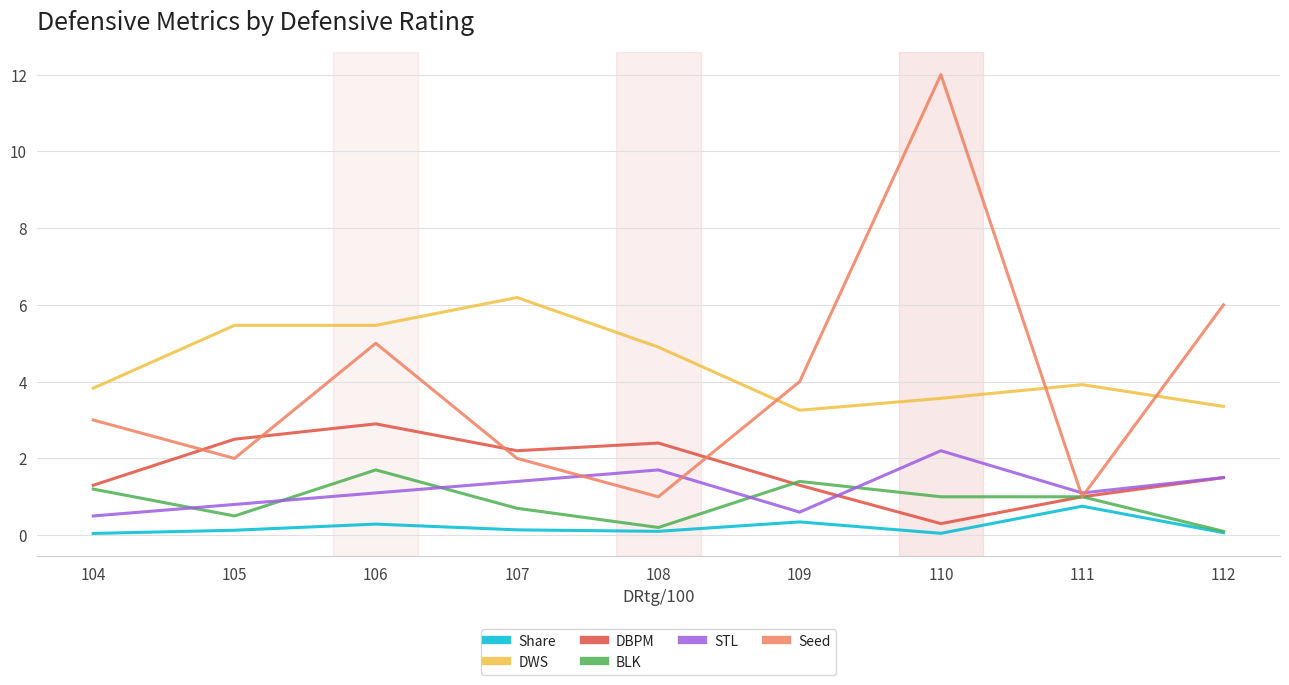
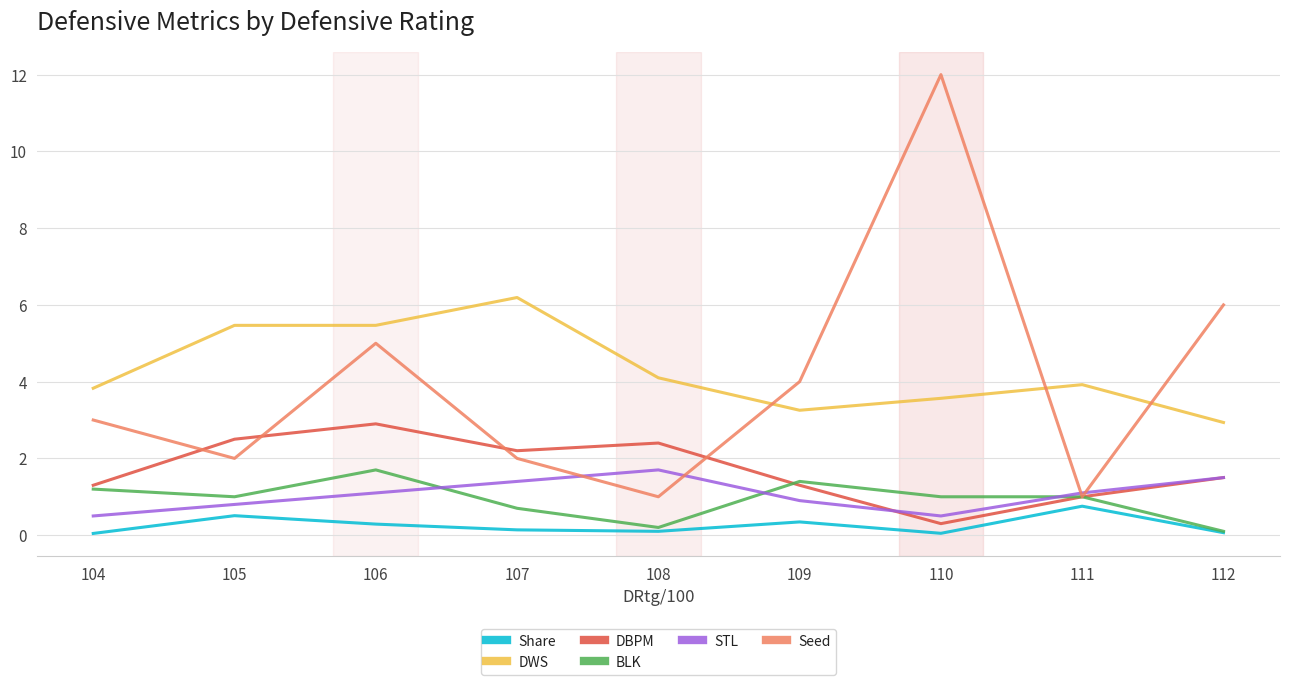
  {
    "Share": {
      "104": 0.0,
-     "105": 0.1,
+     "105": 0.5,
      "106": 0.3,
      "107": 0.1,
      "108": 0.1,
      "109": 0.3,
      "110": 0.0,
      "111": 0.8
    },
    "DWS": {
      "104": 3.8,
      "105": 5.5,
      "106": 5.5,
      "107": 6.2,
-     "108": 4.9,
+     "108": 4.1,
      "109": 3.3,
      "110": 3.6,
      "111": 3.9,
-     "112": 3.4
+     "112": 2.9
    },
    "BLK": {
      "104": 1.2,
-     "105": 0.5,
+     "105": 1.0,
      "106": 1.7,
      "107": 0.7,
      "108": 0.2,
      "109": 1.4,
      "110": 1.0
    },
    "STL": {
      "104": 0.5,
      "105": 0.8,
      "106": 1.1,
      "107": 1.4,
      "108": 1.7,
-     "109": 0.6,
-     "110": 2.2,
+     "109": 0.9,
+     "110": 0.5,
      "111": 1.1
    }
  }
